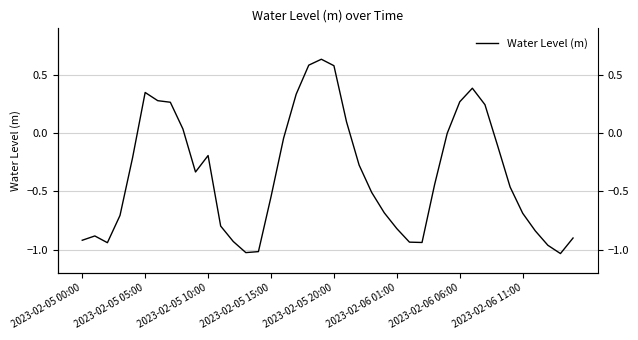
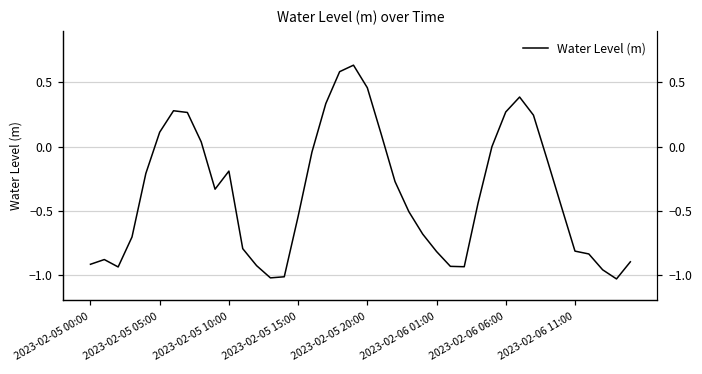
  {
    "2023-02-05 00:00": -0.92,
-   "2023-02-05 05:00": 0.35,
+   "2023-02-05 05:00": 0.11,
    "2023-02-05 10:00": -0.19,
    "2023-02-05 15:00": -0.55,
-   "2023-02-05 20:00": 0.58,
+   "2023-02-05 20:00": 0.46,
    "2023-02-06 01:00": -0.82,
    "2023-02-06 06:00": 0.27,
-   "2023-02-06 11:00": -0.69
+   "2023-02-06 11:00": -0.82
  }
